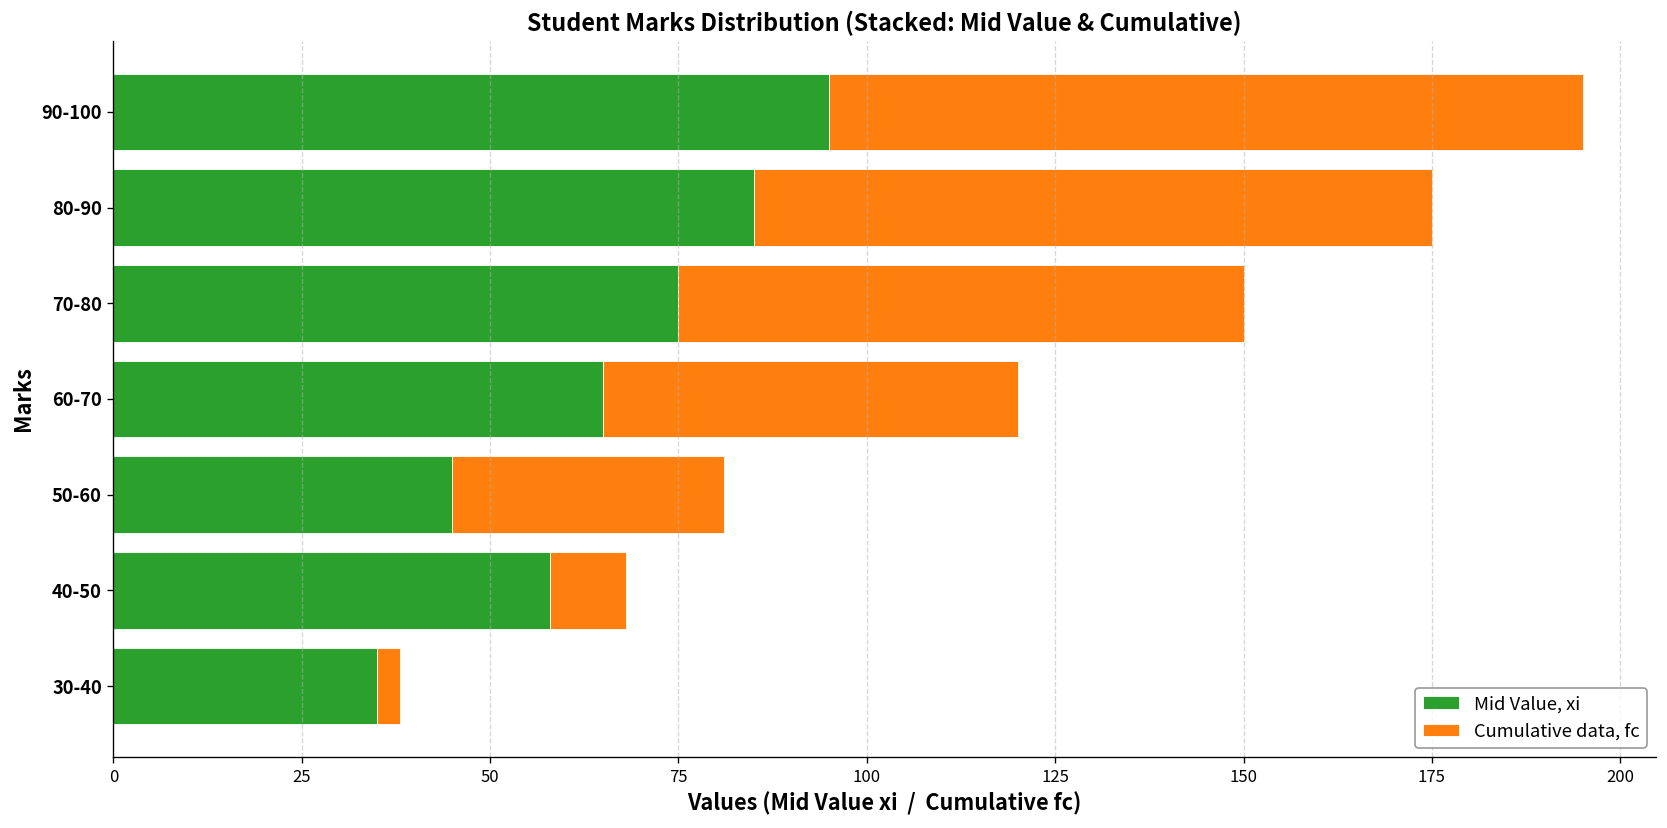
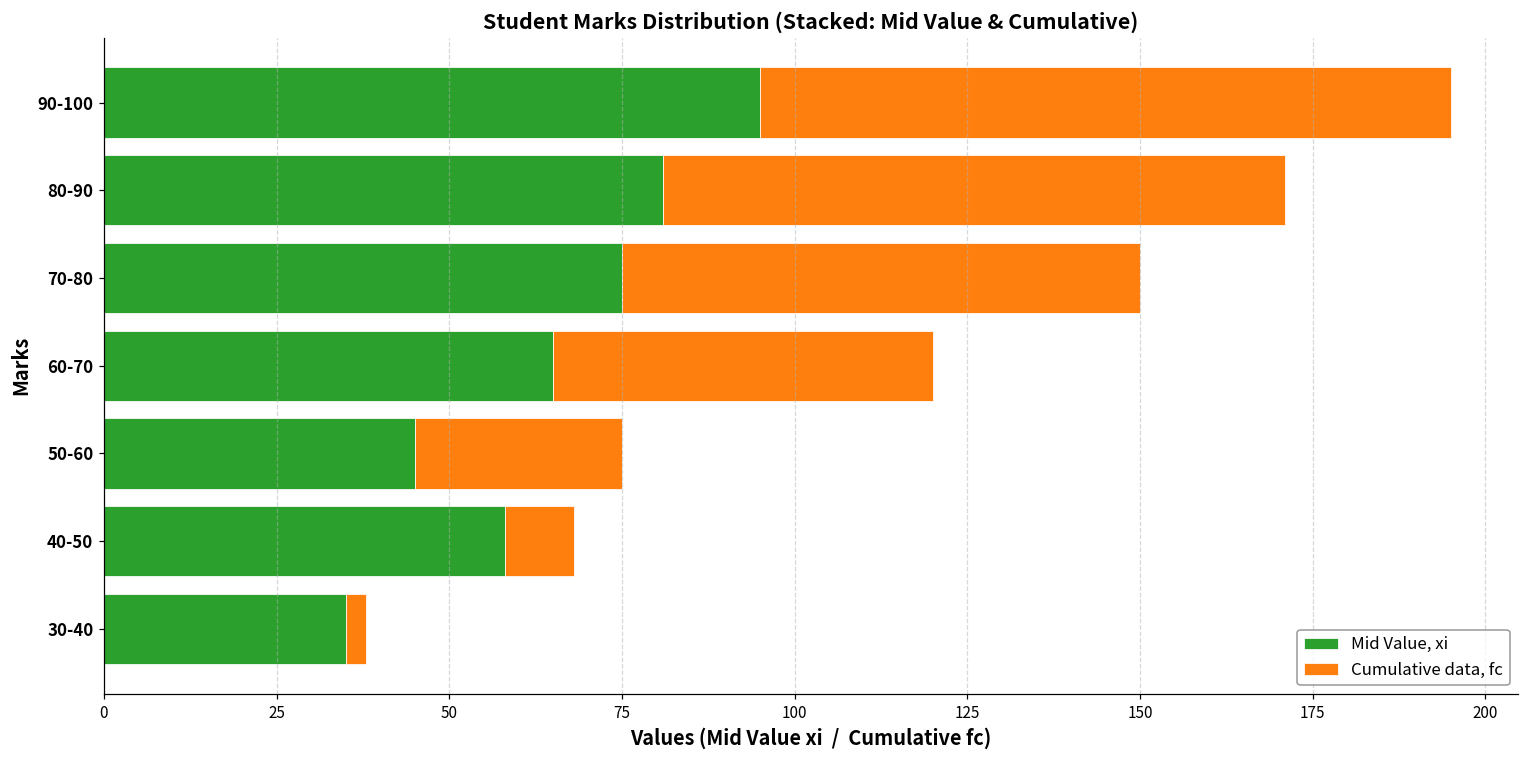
  {
    "Mid Value, xi": {
      "90-100": 95,
-     "80-90": 85,
+     "80-90": 81,
      "70-80": 75,
      "60-70": 65,
      "50-60": 45,
      "40-50": 58,
      "30-40": 35
    },
    "Cumulative data, fc": {
      "90-100": 100,
      "80-90": 90,
      "70-80": 75,
      "60-70": 55,
-     "50-60": 36,
+     "50-60": 30,
      "40-50": 10,
      "30-40": 3
    }
  }
